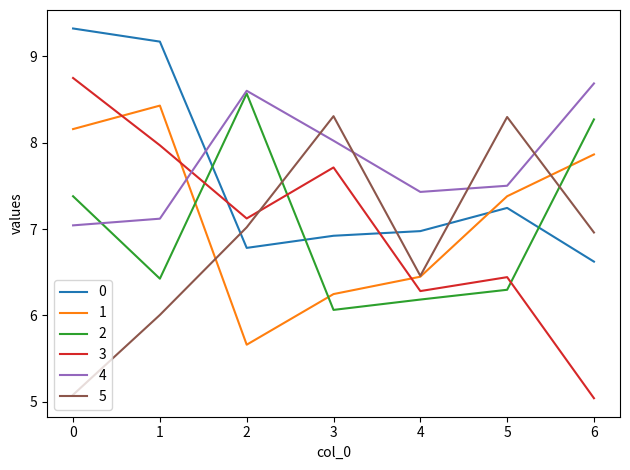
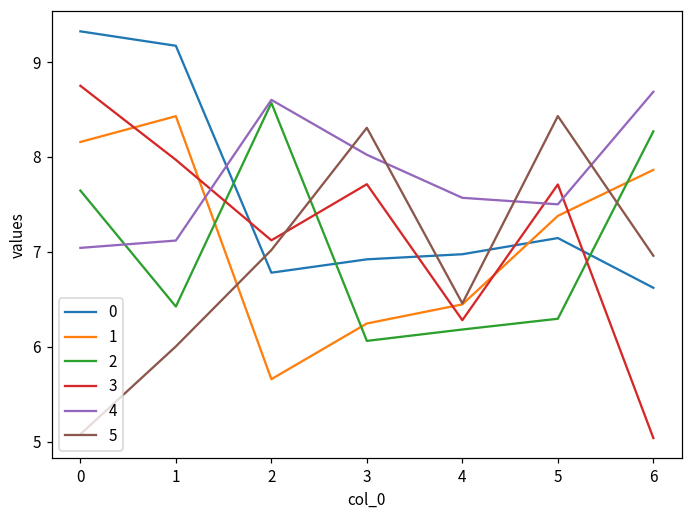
  {
    "0": {
      "0": 9.3,
      "1": 9.2,
      "2": 6.8,
      "3": 6.9,
      "4": 7.0,
-     "5": 7.2,
+     "5": 7.1,
      "6": 6.6
    },
    "1": {
      "0": 8.2,
      "1": 8.4,
      "2": 5.7,
      "3": 6.2,
      "5": 7.4,
      "6": 7.9
    },
    "2": {
-     "0": 7.4,
+     "0": 7.6,
      "1": 6.4,
      "2": 8.6,
      "3": 6.1,
      "4": 6.2,
      "5": 6.3,
      "6": 8.3
    },
    "3": {
      "0": 8.8,
      "1": 8.0,
      "2": 7.1,
      "3": 7.7,
      "4": 6.3,
-     "5": 6.4,
+     "5": 7.7,
      "6": 5.0
    },
    "4": {
      "0": 7.0,
      "1": 7.1,
      "2": 8.6,
      "3": 8.0,
-     "4": 7.4,
+     "4": 7.6,
      "5": 7.5,
      "6": 8.7
    },
    "5": {
      "1": 6.0,
      "2": 7.0,
      "3": 8.3,
-     "5": 8.3,
+     "5": 8.4,
      "6": 7.0
    }
  }
